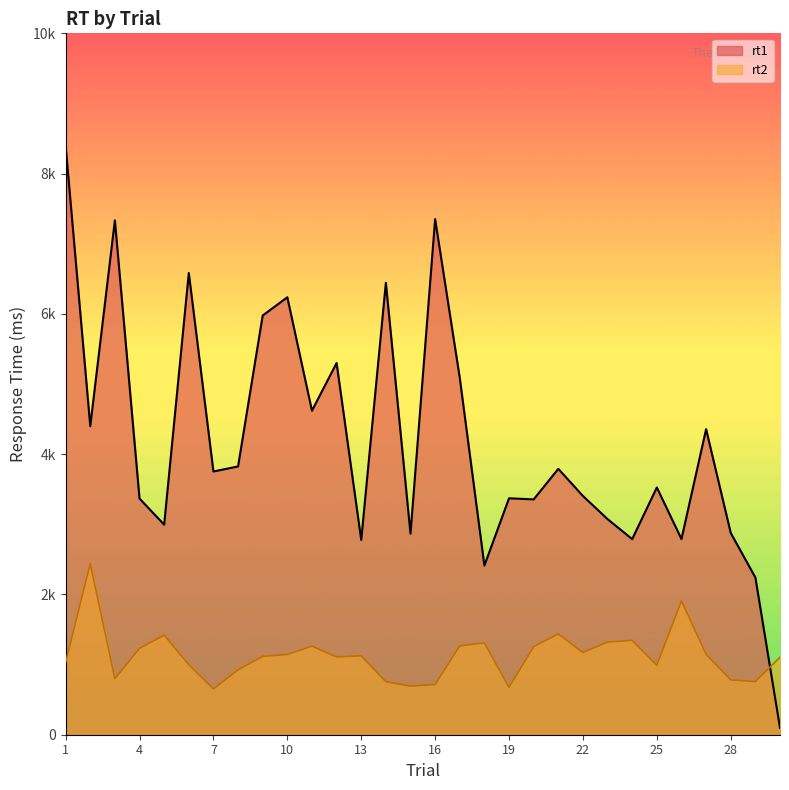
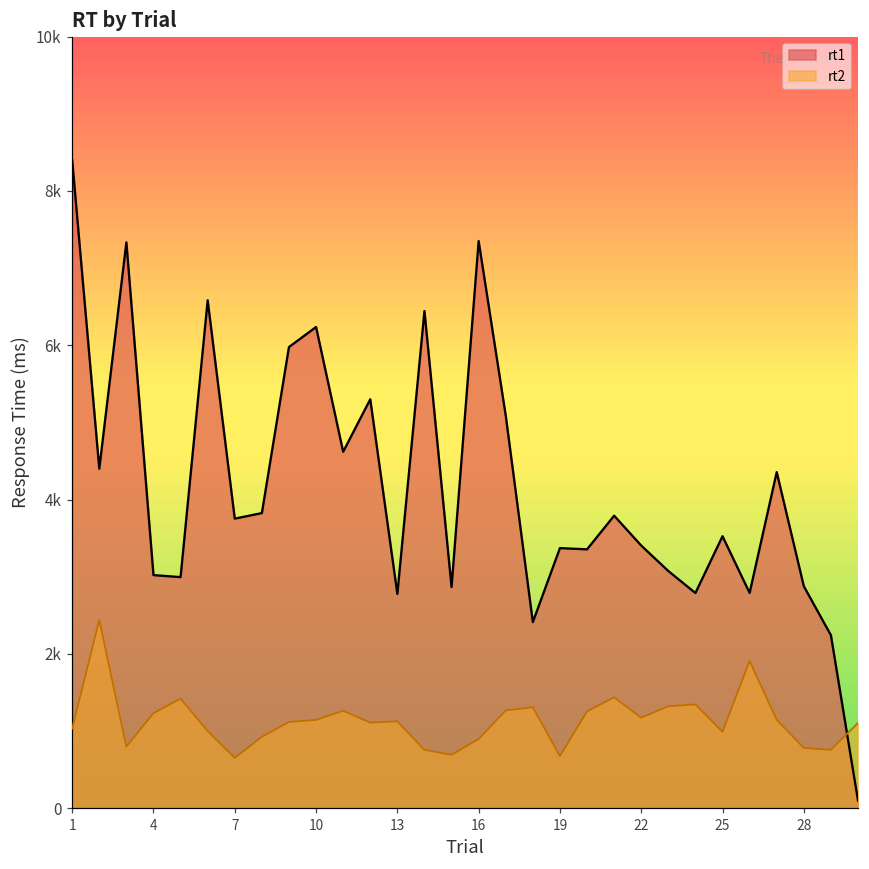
  {
    "rt1": {
      "1": 8400,
-     "4": 3400,
+     "4": 3000,
      "7": 3800,
      "10": 6200,
      "13": 2800,
      "16": 7400,
      "19": 3400,
      "22": 3400,
      "25": 3500,
      "28": 2900
    },
    "rt2": {
      "1": 1000,
      "4": 1200,
      "7": 700,
      "10": 1100,
      "13": 1100,
-     "16": 700,
+     "16": 900,
      "19": 700,
      "22": 1200,
      "25": 1000,
      "28": 800
    }
  }
